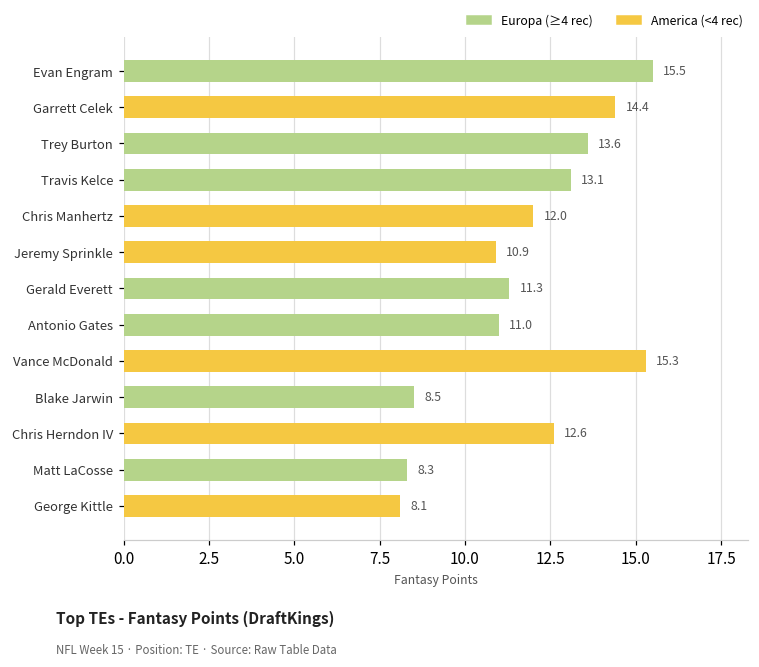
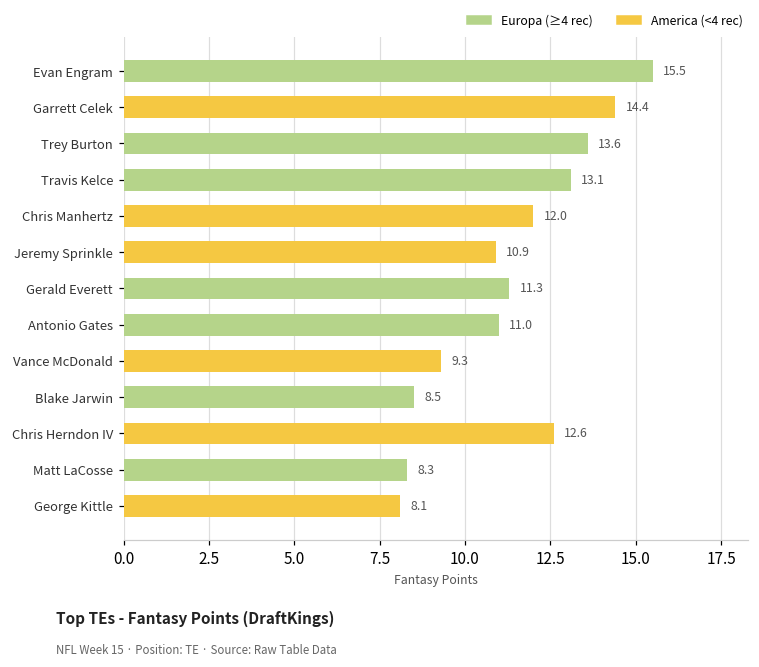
  {
    "Evan Engram": 15.5,
    "Garrett Celek": 14.4,
    "Trey Burton": 13.6,
    "Travis Kelce": 13.1,
    "Chris Manhertz": 12.0,
    "Jeremy Sprinkle": 10.9,
    "Gerald Everett": 11.3,
    "Antonio Gates": 11.0,
-   "Vance McDonald": 15.3,
+   "Vance McDonald": 9.3,
    "Blake Jarwin": 8.5,
    "Chris Herndon IV": 12.6,
    "Matt LaCosse": 8.3,
    "George Kittle": 8.1
  }
